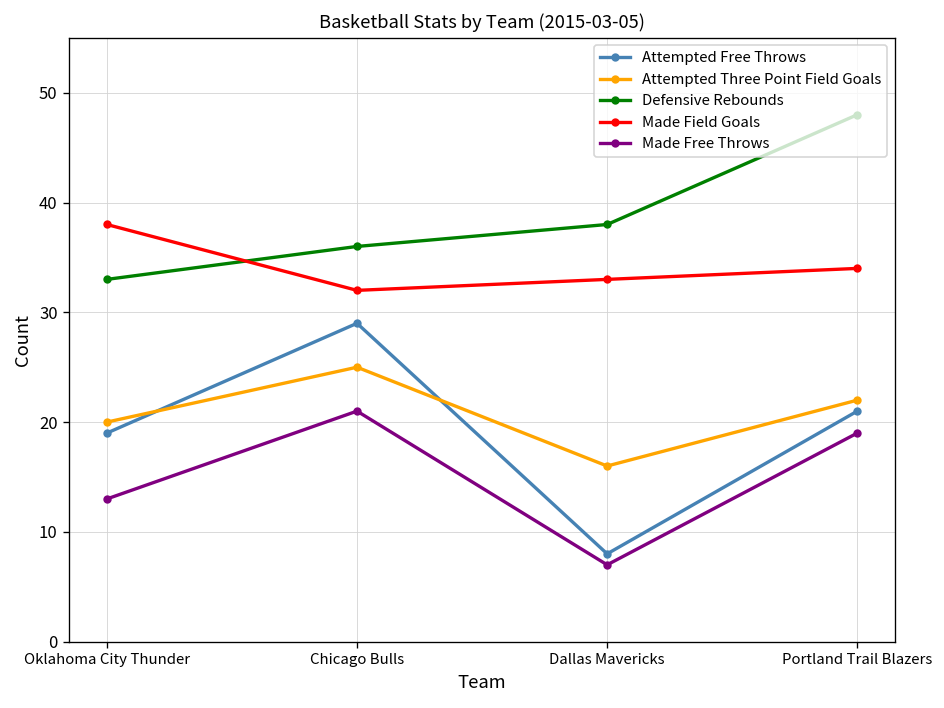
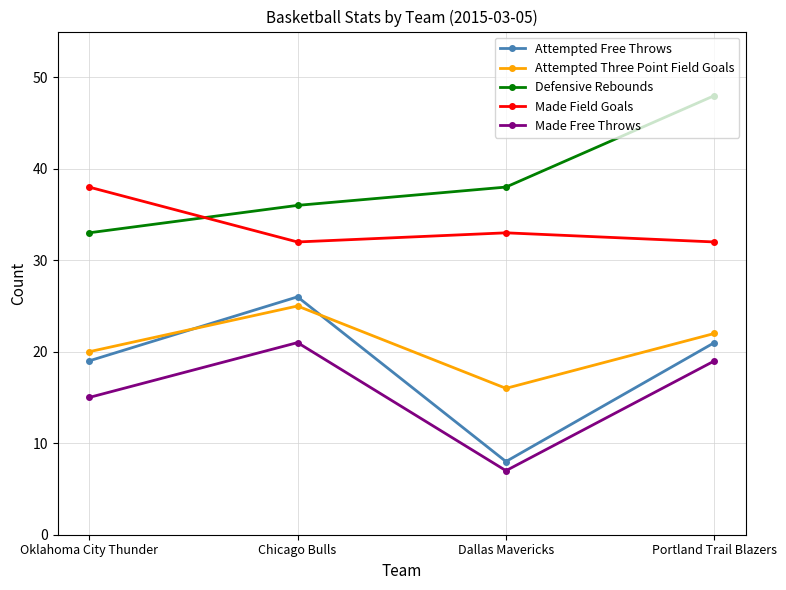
  {
    "Attempted Free Throws": {
      "Oklahoma City Thunder": 19,
-     "Chicago Bulls": 29,
+     "Chicago Bulls": 26,
      "Dallas Mavericks": 8,
      "Portland Trail Blazers": 21
    },
    "Attempted Three Point Field Goals": {
      "Oklahoma City Thunder": 20,
      "Chicago Bulls": 25,
      "Dallas Mavericks": 16,
      "Portland Trail Blazers": 22
    },
    "Defensive Rebounds": {
      "Oklahoma City Thunder": 33,
      "Chicago Bulls": 36,
      "Dallas Mavericks": 38
    },
    "Made Field Goals": {
      "Oklahoma City Thunder": 38,
      "Chicago Bulls": 32,
      "Dallas Mavericks": 33,
-     "Portland Trail Blazers": 34
+     "Portland Trail Blazers": 32
    },
    "Made Free Throws": {
-     "Oklahoma City Thunder": 13,
+     "Oklahoma City Thunder": 15,
      "Chicago Bulls": 21,
      "Dallas Mavericks": 7,
      "Portland Trail Blazers": 19
    }
  }
